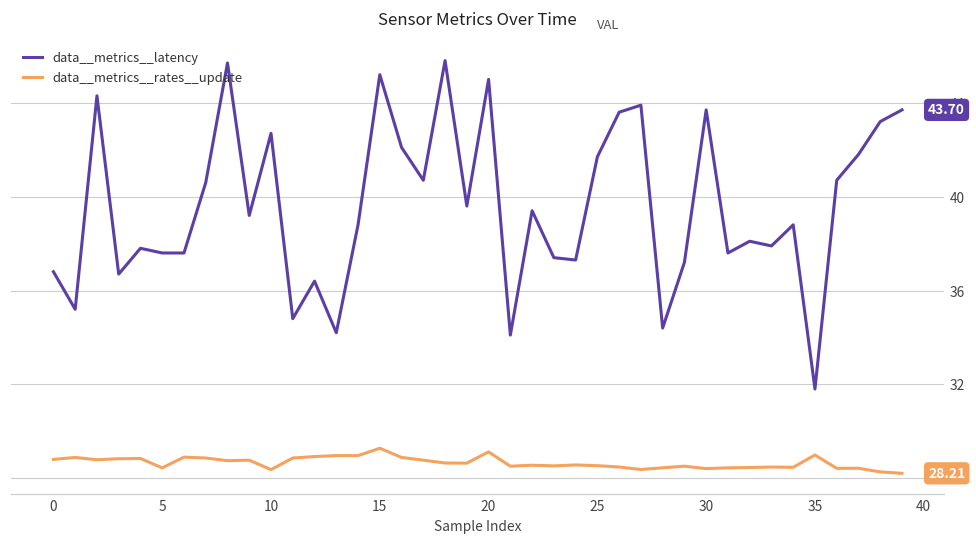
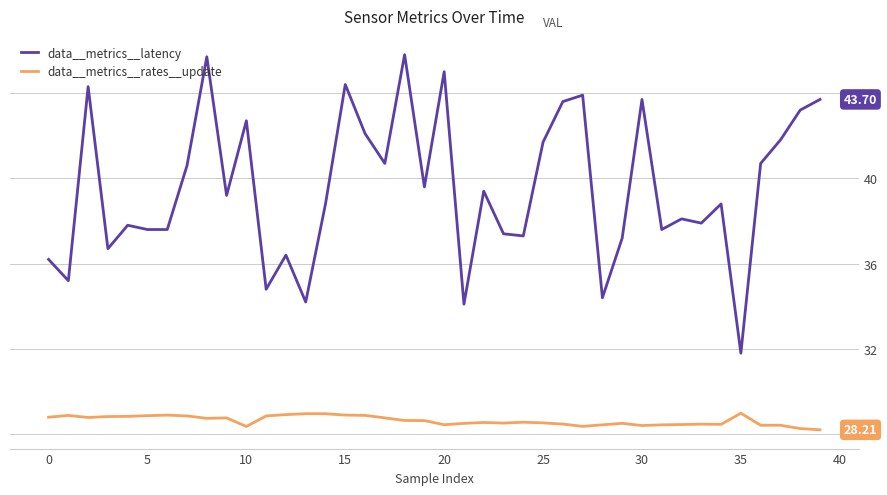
  {
    "data__metrics__latency": {
-     "0": 36.8,
+     "0": 36.2,
      "5": 37.6,
      "10": 42.7,
-     "15": 45.2,
+     "15": 44.4,
      "20": 45.0,
      "25": 41.7,
      "30": 43.7,
      "35": 31.8
    },
    "data__metrics__rates__update": {
      "0": 28.8,
-     "5": 28.4,
+     "5": 28.9,
      "10": 28.4,
-     "15": 29.3,
-     "20": 29.1,
+     "15": 28.9,
+     "20": 28.4,
      "25": 28.5,
      "30": 28.4,
      "35": 29.0
    }
  }
